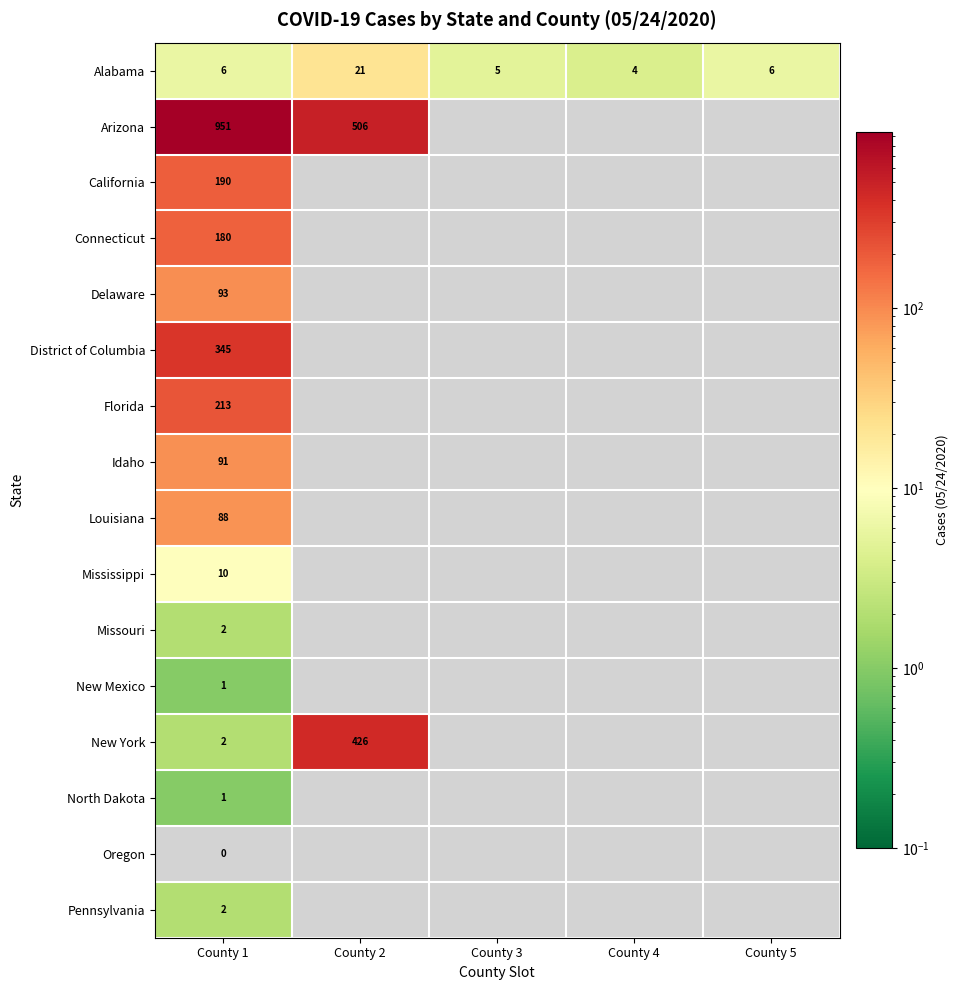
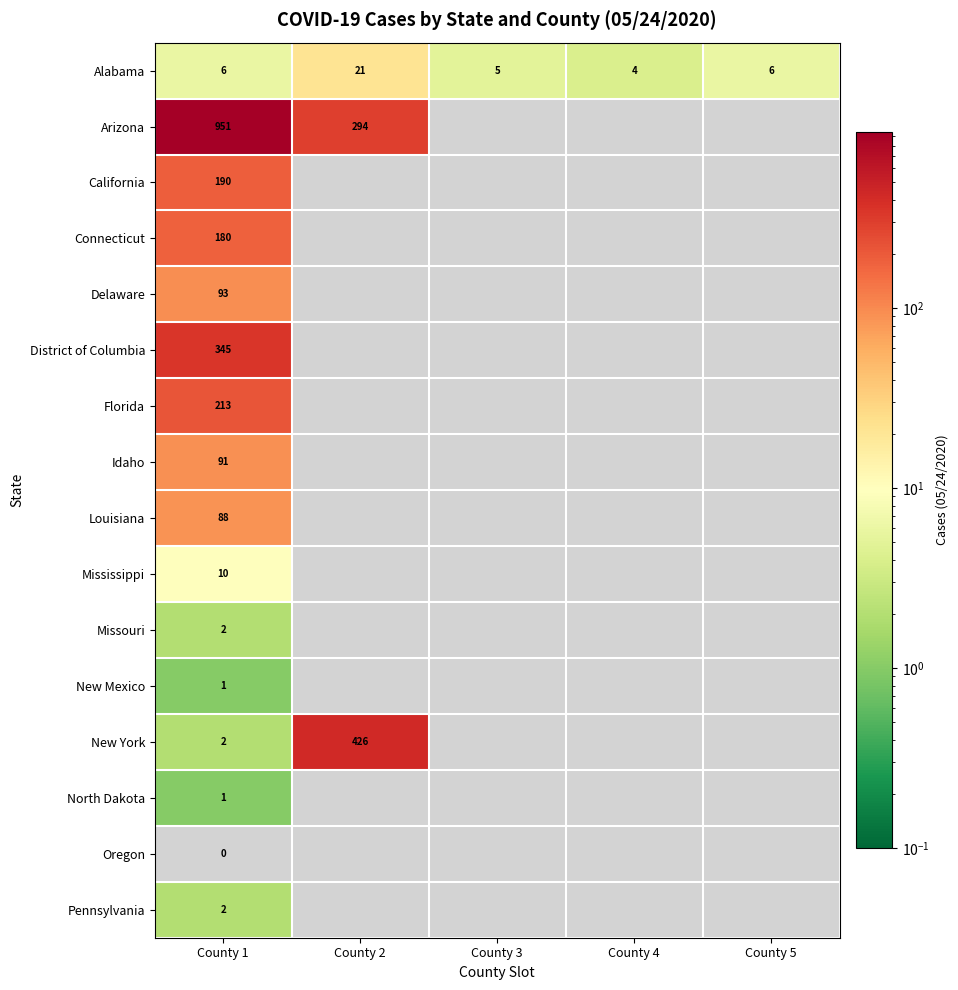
  {
    "Alabama": {
      "County 1": 6,
      "County 2": 21,
      "County 3": 5,
      "County 4": 4,
      "County 5": 6
    },
    "Arizona": {
      "County 1": 951,
-     "County 2": 506
+     "County 2": 294
    },
    "California": {
      "County 1": 190
    },
    "Connecticut": {
      "County 1": 180
    },
    "Delaware": {
      "County 1": 93
    },
    "District of Columbia": {
      "County 1": 345
    },
    "Florida": {
      "County 1": 213
    },
    "Idaho": {
      "County 1": 91
    },
    "Louisiana": {
      "County 1": 88
    },
    "Mississippi": {
      "County 1": 10
    },
    "Missouri": {
      "County 1": 2
    },
    "New Mexico": {
      "County 1": 1
    },
    "New York": {
      "County 1": 2,
      "County 2": 426
    },
    "North Dakota": {
      "County 1": 1
    },
    "Oregon": {
      "County 1": 0
    },
    "Pennsylvania": {
      "County 1": 2
    }
  }
